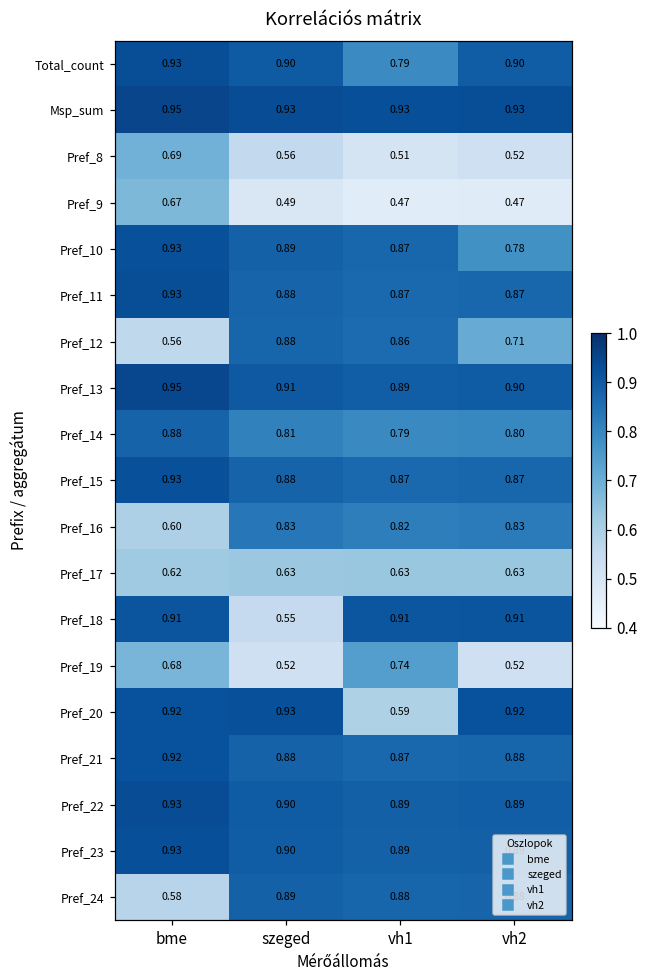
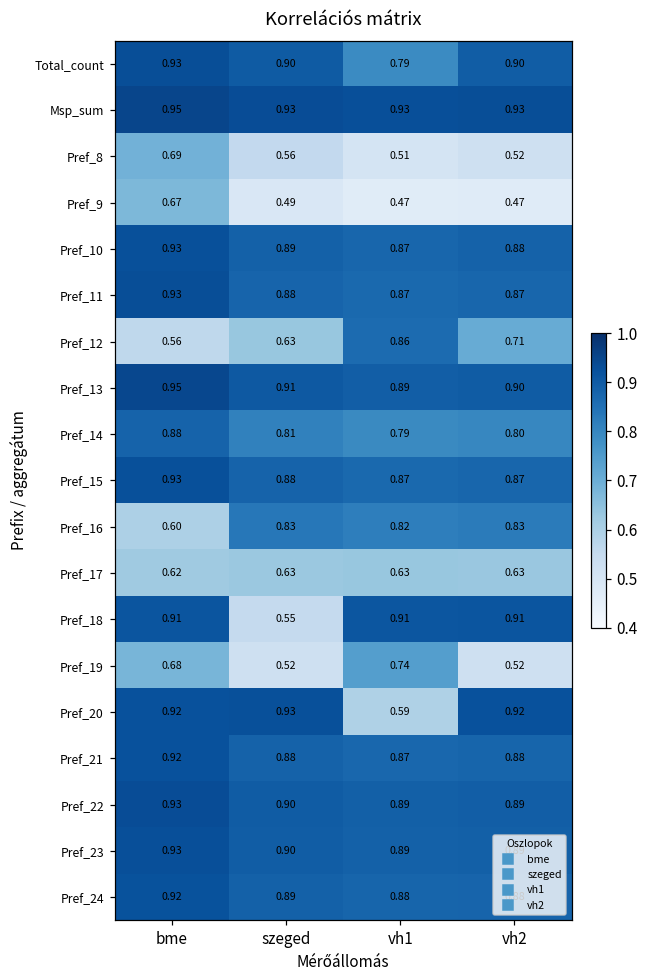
  {
    "Total_count": {
      "bme": 0.93,
      "szeged": 0.90,
      "vh1": 0.79,
      "vh2": 0.90
    },
    "Msp_sum": {
      "bme": 0.95,
      "szeged": 0.93,
      "vh1": 0.93,
      "vh2": 0.93
    },
    "Pref_8": {
      "bme": 0.69,
      "szeged": 0.56,
      "vh1": 0.51,
      "vh2": 0.52
    },
    "Pref_9": {
      "bme": 0.67,
      "szeged": 0.49,
      "vh1": 0.47,
      "vh2": 0.47
    },
    "Pref_10": {
      "bme": 0.93,
      "szeged": 0.89,
      "vh1": 0.87,
-     "vh2": 0.78
+     "vh2": 0.88
    },
    "Pref_11": {
      "bme": 0.93,
      "szeged": 0.88,
      "vh1": 0.87,
      "vh2": 0.87
    },
    "Pref_12": {
      "bme": 0.56,
-     "szeged": 0.88,
+     "szeged": 0.63,
      "vh1": 0.86,
      "vh2": 0.71
    },
    "Pref_13": {
      "bme": 0.95,
      "szeged": 0.91,
      "vh1": 0.89,
      "vh2": 0.90
    },
    "Pref_14": {
      "bme": 0.88,
      "szeged": 0.81,
      "vh1": 0.79,
      "vh2": 0.80
    },
    "Pref_15": {
      "bme": 0.93,
      "szeged": 0.88,
      "vh1": 0.87,
      "vh2": 0.87
    },
    "Pref_16": {
      "bme": 0.60,
      "szeged": 0.83,
      "vh1": 0.82,
      "vh2": 0.83
    },
    "Pref_17": {
      "bme": 0.62,
      "szeged": 0.63,
      "vh1": 0.63,
      "vh2": 0.63
    },
    "Pref_18": {
      "bme": 0.91,
      "szeged": 0.55,
      "vh1": 0.91,
      "vh2": 0.91
    },
    "Pref_19": {
      "bme": 0.68,
      "szeged": 0.52,
      "vh1": 0.74,
      "vh2": 0.52
    },
    "Pref_20": {
      "bme": 0.92,
      "szeged": 0.93,
      "vh1": 0.59,
      "vh2": 0.92
    },
    "Pref_21": {
      "bme": 0.92,
      "szeged": 0.88,
      "vh1": 0.87,
      "vh2": 0.88
    },
    "Pref_22": {
      "bme": 0.93,
      "szeged": 0.90,
      "vh1": 0.89,
      "vh2": 0.89
    },
    "Pref_23": {
      "bme": 0.93,
      "szeged": 0.90,
      "vh1": 0.89
    },
    "Pref_24": {
-     "bme": 0.58,
+     "bme": 0.92,
      "szeged": 0.89,
      "vh1": 0.88
    }
  }
